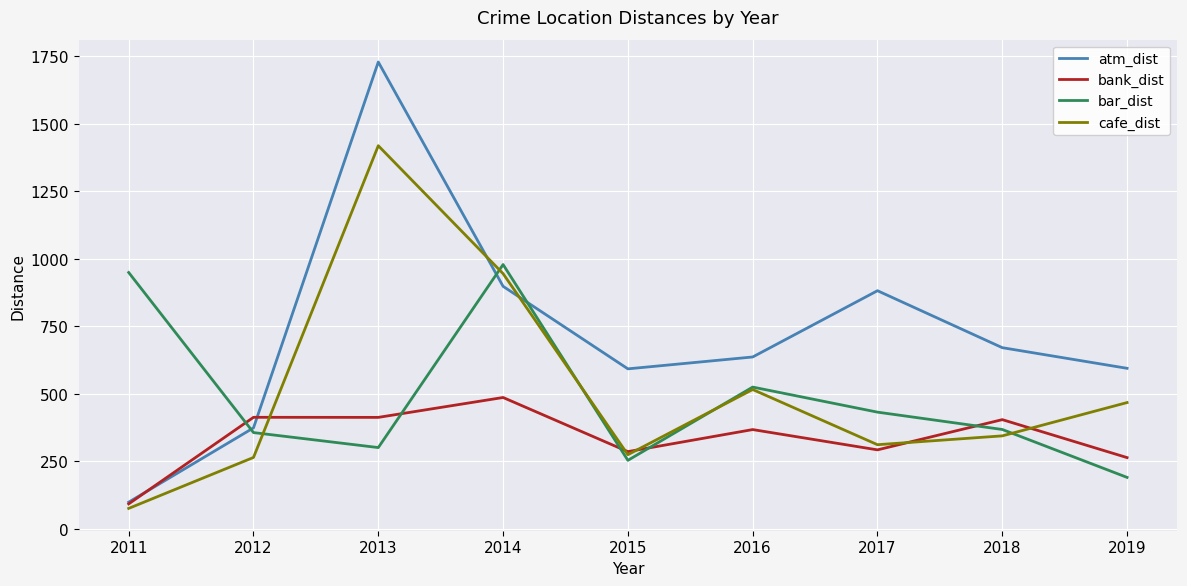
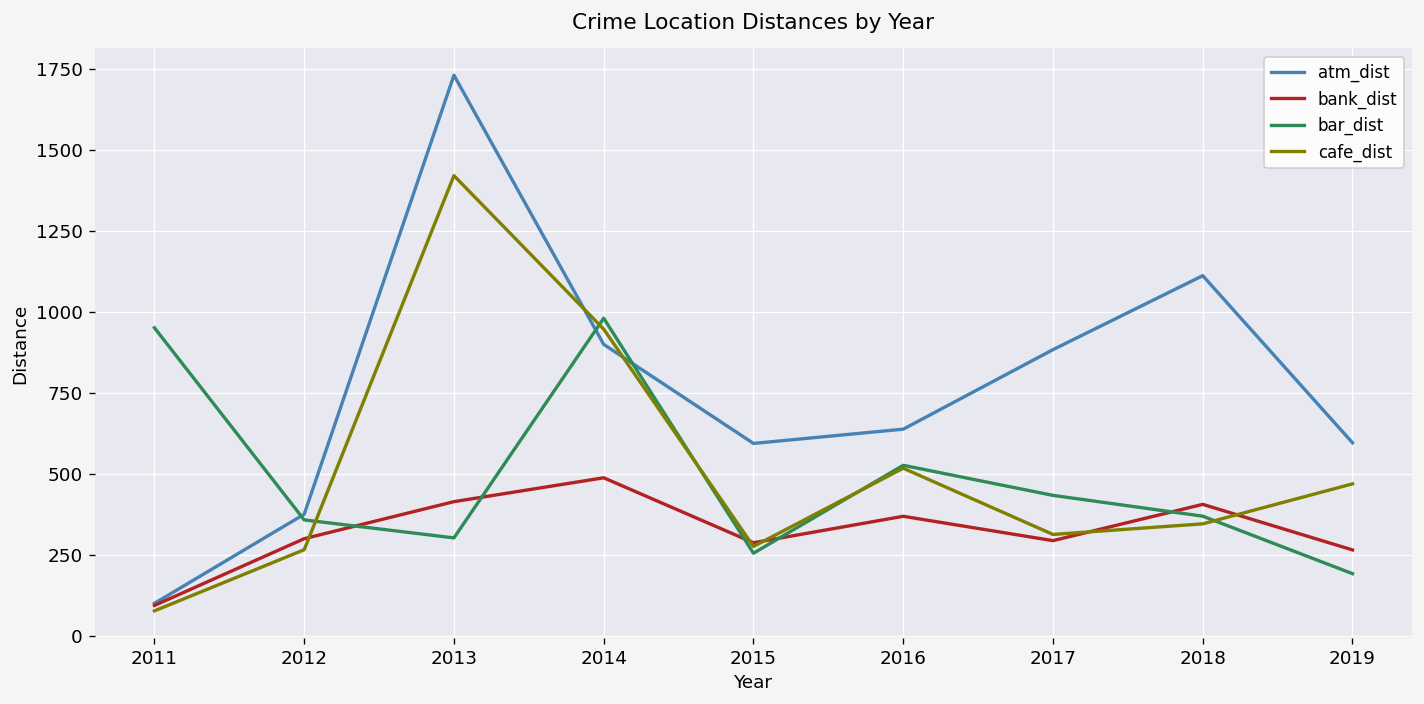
  {
    "atm_dist": {
      "2012": 370,
      "2013": 1730,
      "2014": 900,
      "2015": 590,
      "2016": 640,
      "2017": 880,
-     "2018": 670,
+     "2018": 1110,
      "2019": 600
    },
    "bank_dist": {
-     "2012": 410,
+     "2012": 300,
      "2013": 410,
      "2014": 490,
      "2015": 290,
      "2016": 370,
      "2017": 290,
      "2018": 400,
      "2019": 260
    },
    "bar_dist": {
      "2011": 950,
      "2012": 360,
      "2013": 300,
      "2014": 980,
      "2015": 250,
      "2017": 430,
      "2018": 370,
      "2019": 190
    },
    "cafe_dist": {
      "2011": 80,
      "2012": 260,
      "2013": 1420,
      "2014": 950,
      "2015": 280,
      "2017": 310,
      "2018": 340,
      "2019": 470
    }
  }
